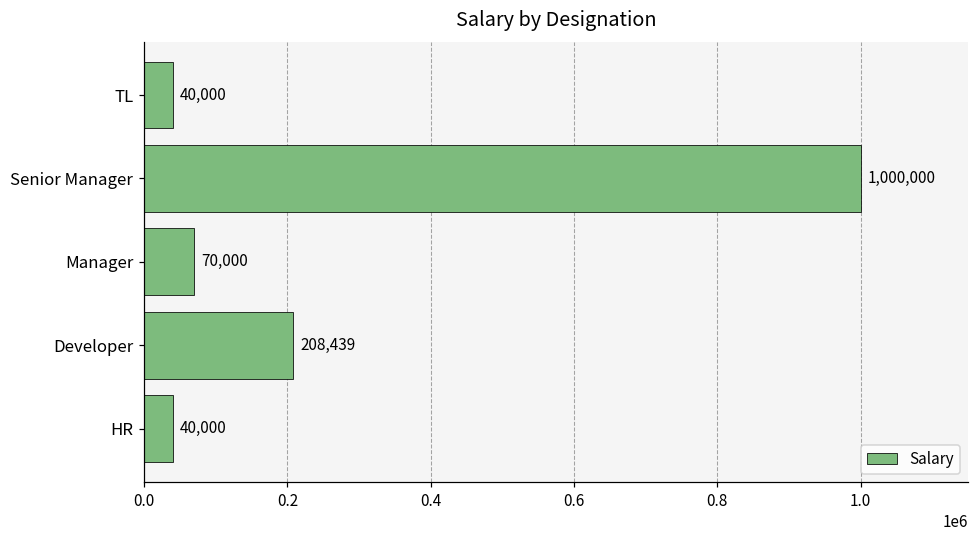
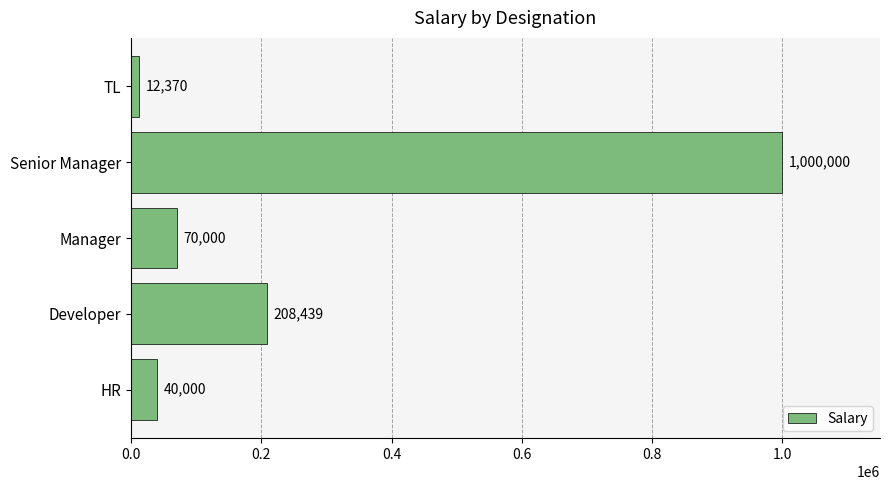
  {
-   "TL": "40,000",
+   "TL": "12,370",
    "Senior Manager": "1,000,000",
    "Manager": "70,000",
    "Developer": "208,439",
    "HR": "40,000"
  }
